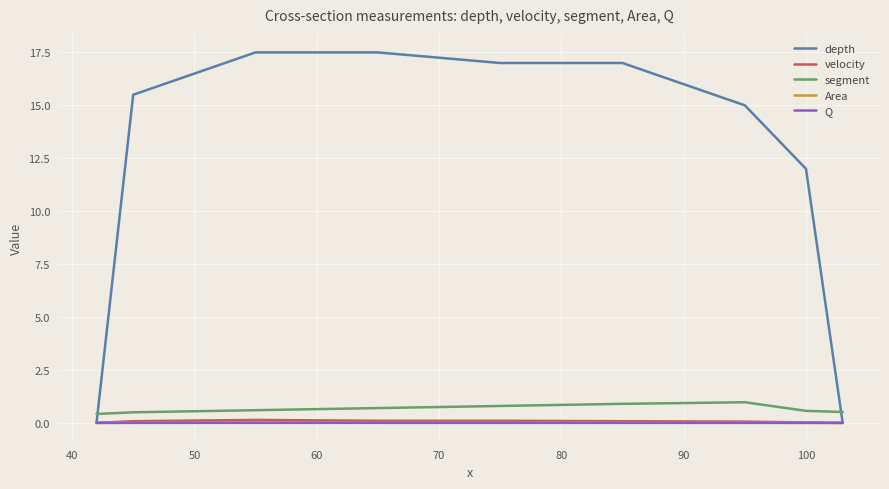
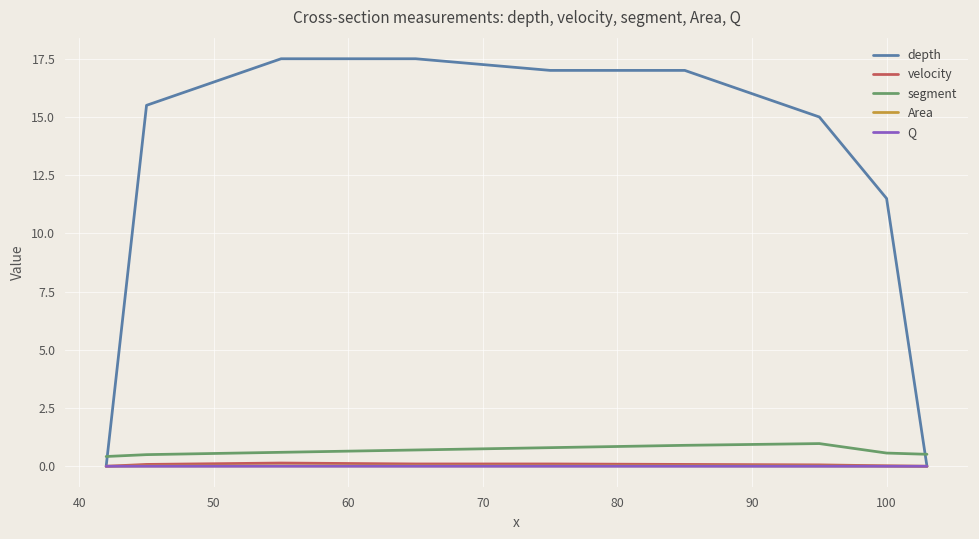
  {
    "depth": {
-     "100": 12.0
+     "100": 11.5
    },
    "segment": {
      "100": 0.6
    }
  }
